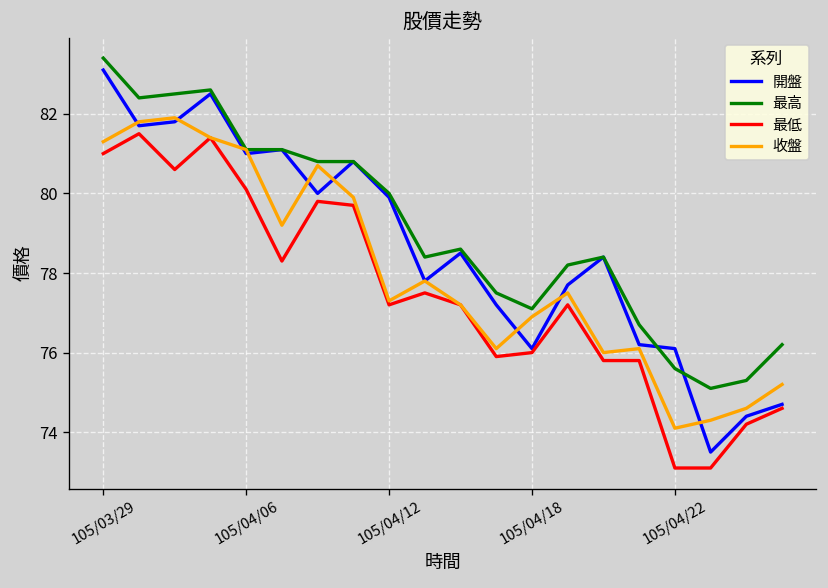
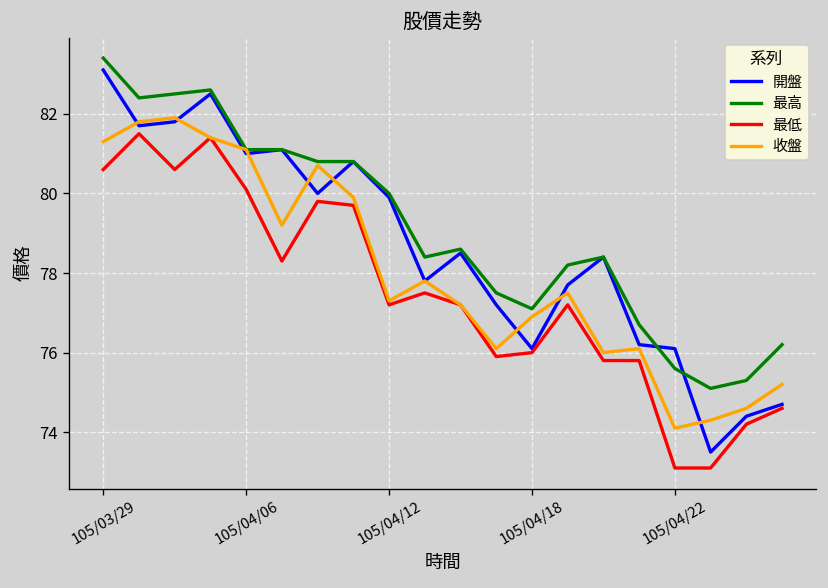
  {
    "開盤": {
      "105/03/29": 83.1,
      "105/04/06": 81.0,
      "105/04/12": 79.9,
      "105/04/18": 76.1,
      "105/04/22": 76.1
    },
    "最高": {
      "105/03/29": 83.4,
      "105/04/12": 80.0,
      "105/04/18": 77.1,
      "105/04/22": 75.6
    },
    "最低": {
-     "105/03/29": 81.0,
+     "105/03/29": 80.6,
      "105/04/06": 80.1,
      "105/04/12": 77.2,
      "105/04/18": 76.0,
      "105/04/22": 73.1
    },
    "收盤": {
      "105/03/29": 81.3,
      "105/04/12": 77.3,
      "105/04/18": 76.9,
      "105/04/22": 74.1
    }
  }
